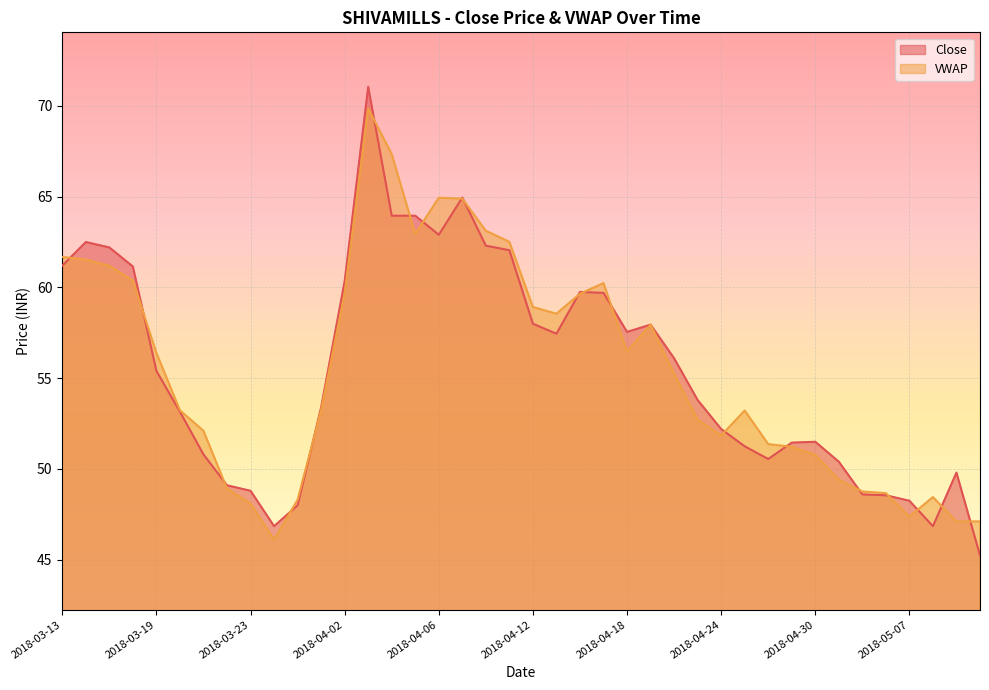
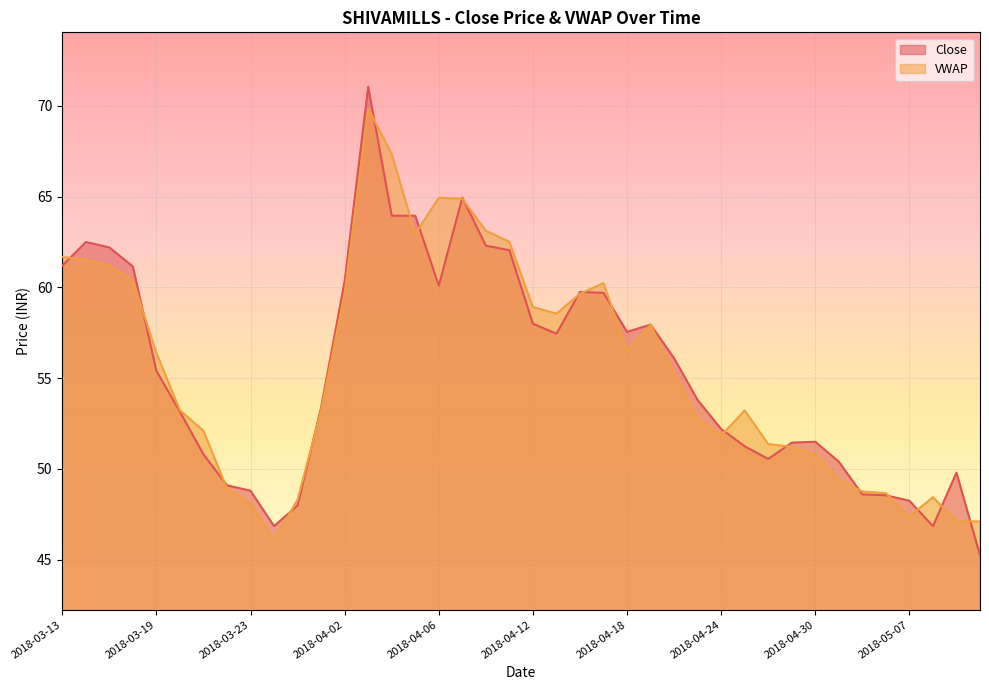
  {
    "Close": {
      "2018-03-13": 61.2,
      "2018-03-19": 55.4,
      "2018-03-23": 48.8,
      "2018-04-02": 60.4,
-     "2018-04-06": 62.9,
+     "2018-04-06": 60.1,
      "2018-04-12": 58.0,
      "2018-04-18": 57.6,
      "2018-04-24": 52.2,
      "2018-04-30": 51.5,
      "2018-05-07": 48.3
    },
    "VWAP": {
      "2018-03-13": 61.7,
      "2018-03-19": 56.4,
      "2018-03-23": 48.1,
      "2018-04-02": 59.7,
      "2018-04-06": 64.9,
      "2018-04-12": 58.9,
      "2018-04-18": 56.5,
      "2018-04-24": 51.8,
      "2018-04-30": 50.8,
      "2018-05-07": 47.4
    }
  }
